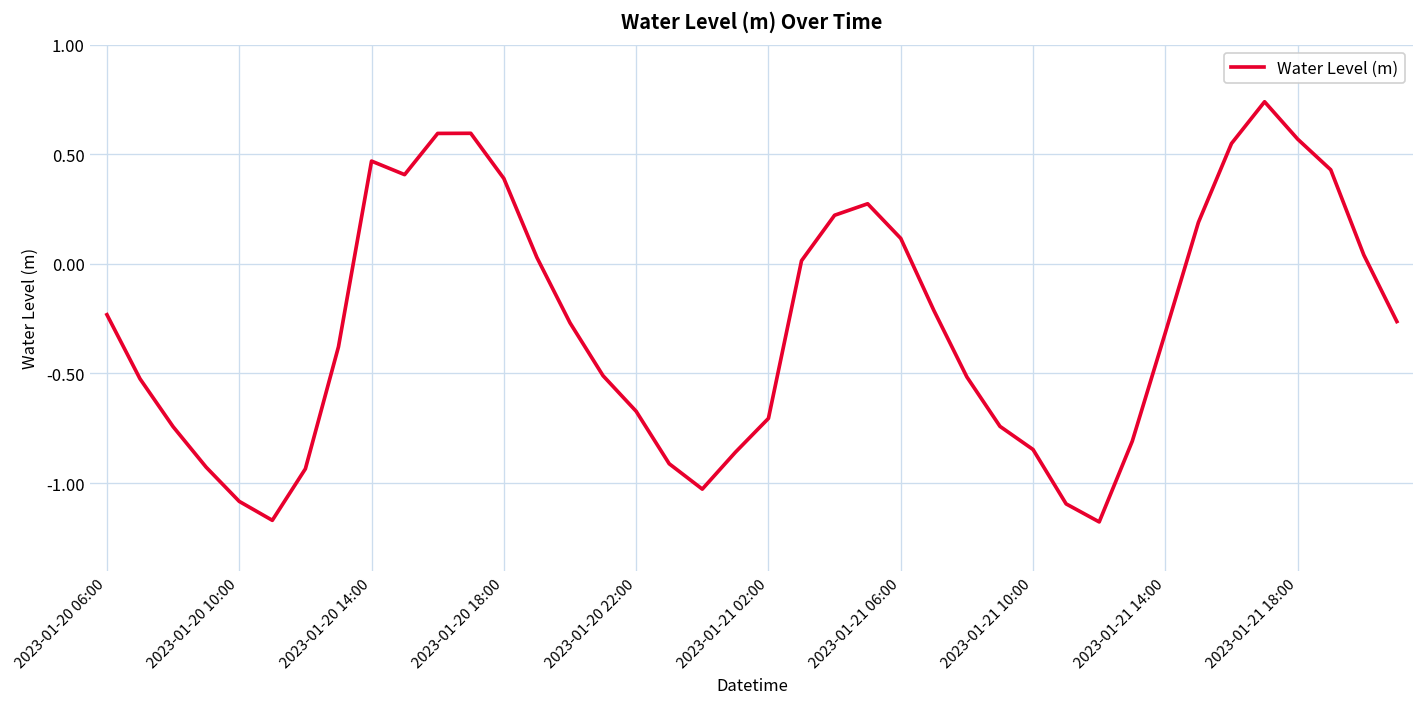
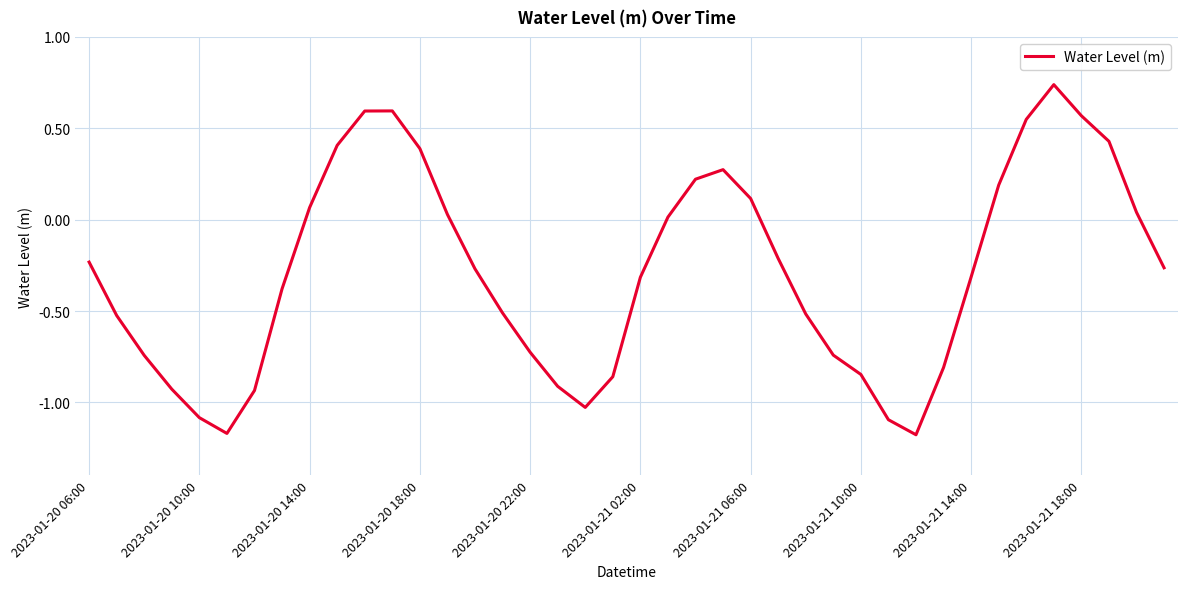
  {
    "2023-01-20 06:00": -0.23,
    "2023-01-20 10:00": -1.08,
-   "2023-01-20 14:00": 0.47,
+   "2023-01-20 14:00": 0.07,
    "2023-01-20 18:00": 0.39,
-   "2023-01-20 22:00": -0.67,
-   "2023-01-21 02:00": -0.71,
+   "2023-01-20 22:00": -0.73,
+   "2023-01-21 02:00": -0.32,
    "2023-01-21 06:00": 0.12,
    "2023-01-21 10:00": -0.85,
    "2023-01-21 14:00": -0.31,
    "2023-01-21 18:00": 0.57
  }
